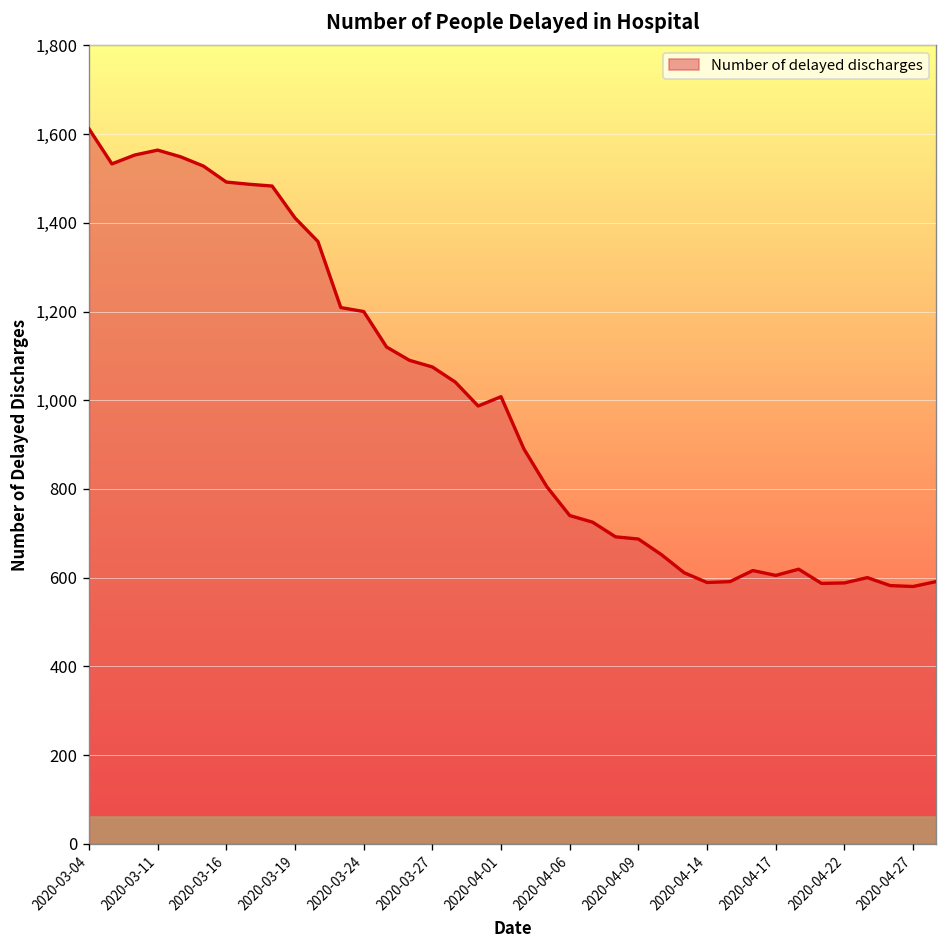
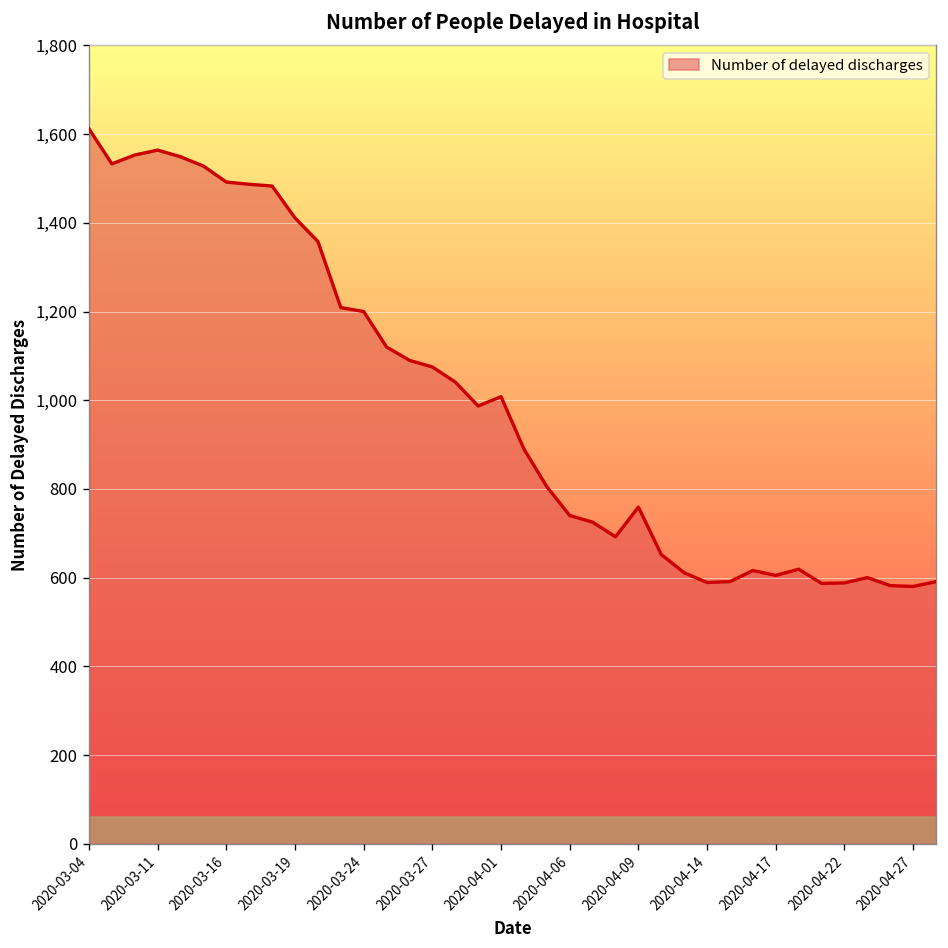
  {
    "2020-03-04": "1,610",
    "2020-03-11": "1,560",
    "2020-03-16": "1,490",
    "2020-03-19": "1,410",
    "2020-03-24": "1,200",
    "2020-03-27": "1,080",
    "2020-04-01": "1,010",
    "2020-04-06": "740",
-   "2020-04-09": "690",
+   "2020-04-09": "760",
    "2020-04-14": "590",
    "2020-04-17": "610",
    "2020-04-22": "590",
    "2020-04-27": "580"
  }
